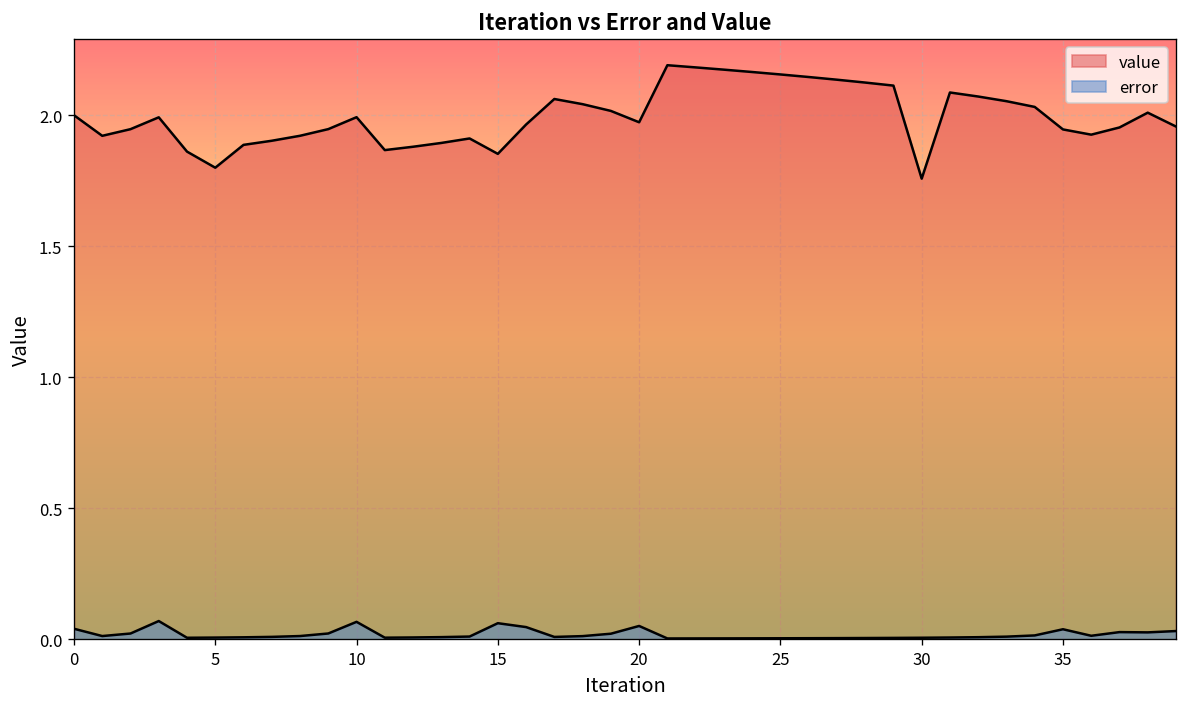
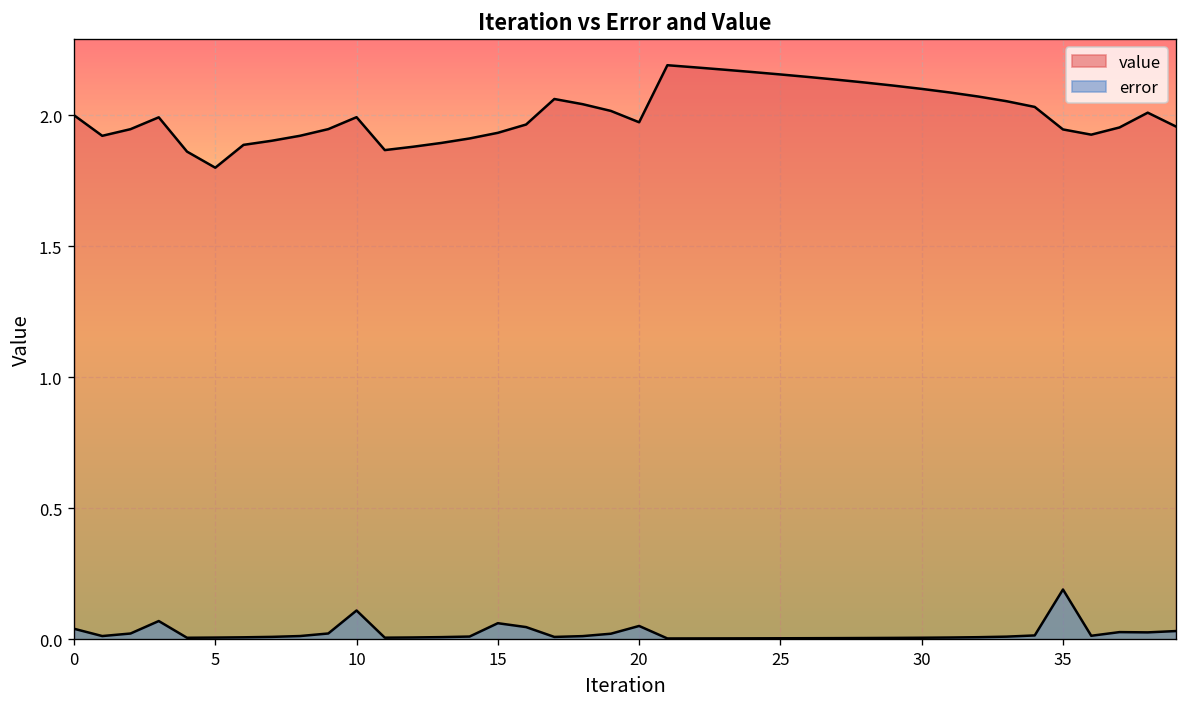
  {
    "value": {
      "0": 2.00,
      "5": 1.80,
      "10": 1.99,
-     "15": 1.85,
+     "15": 1.93,
      "20": 1.97,
      "25": 2.16,
-     "30": 1.76,
+     "30": 2.10,
      "35": 1.95
    },
    "error": {
      "0": 0.04,
      "5": 0.01,
-     "10": 0.07,
+     "10": 0.11,
      "15": 0.06,
      "20": 0.05,
      "25": 0.00,
      "30": 0.01,
-     "35": 0.04
+     "35": 0.19
    }
  }
